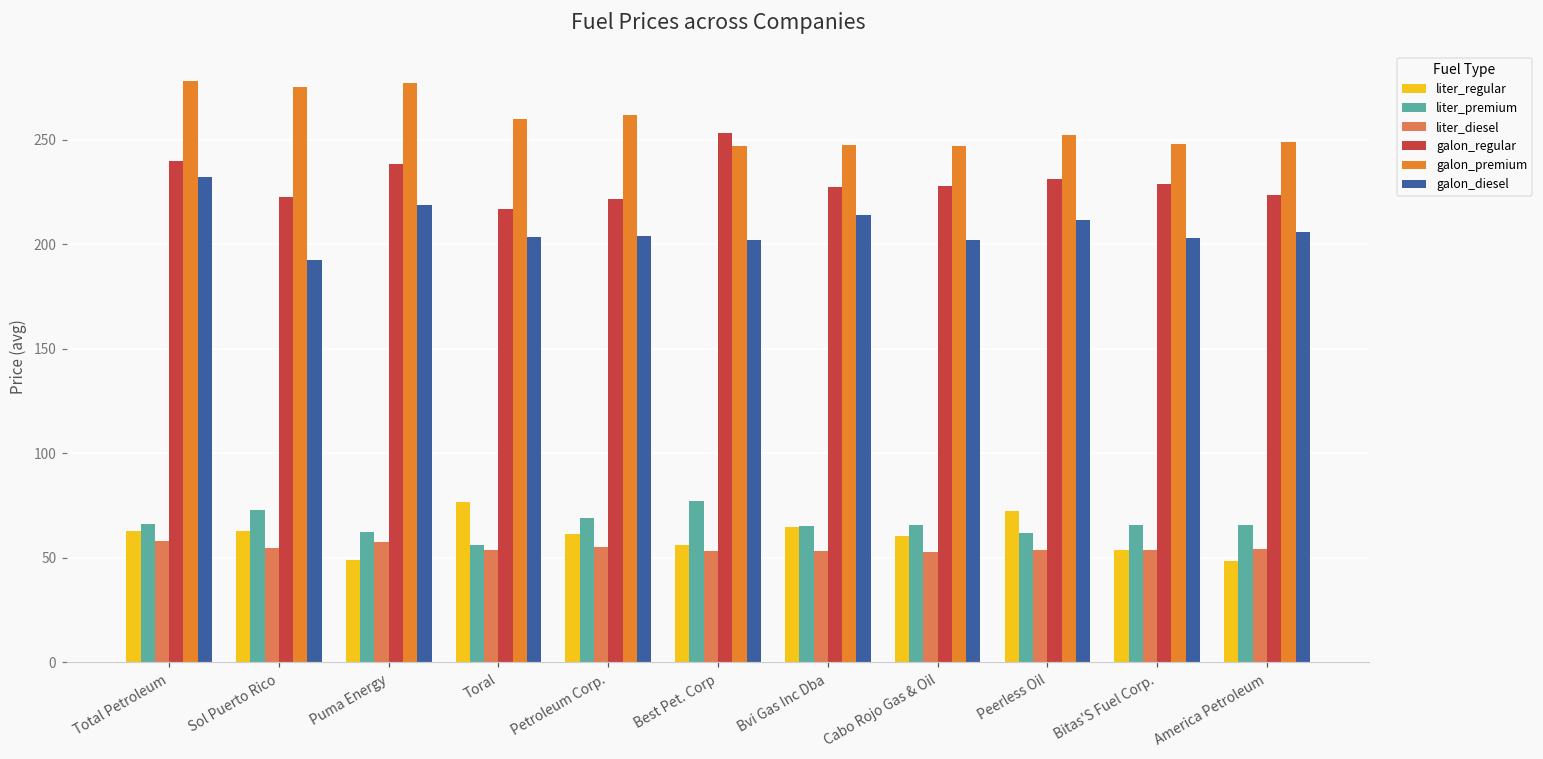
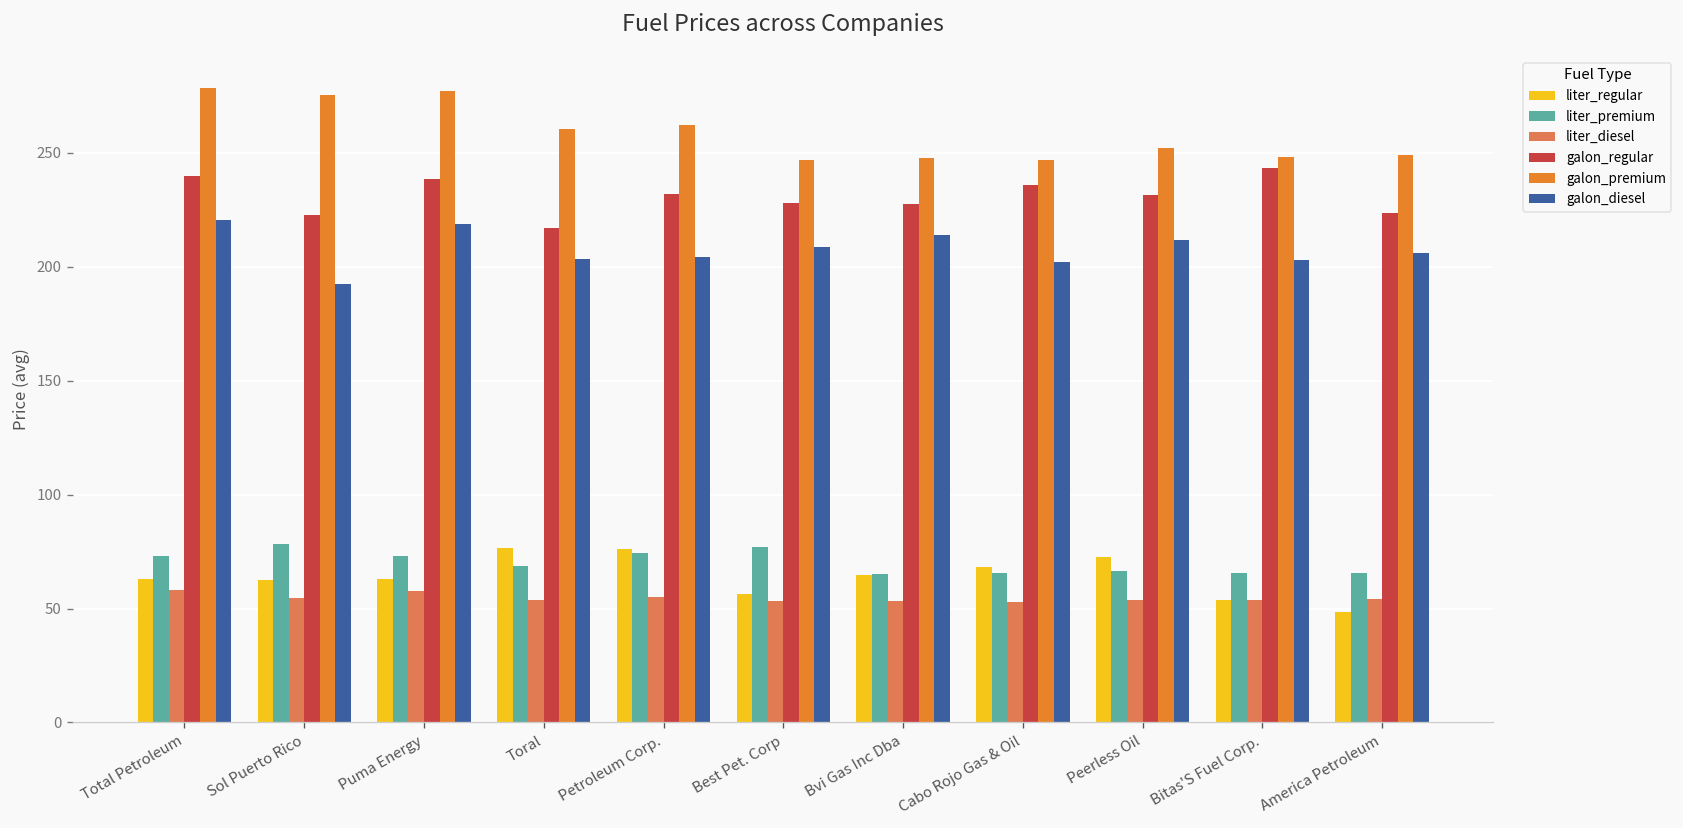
  {
    "liter_regular": {
      "Total Petroleum": 63,
      "Sol Puerto Rico": 63,
-     "Puma Energy": 49,
+     "Puma Energy": 63,
      "Toral": 77,
-     "Petroleum Corp.": 61,
+     "Petroleum Corp.": 76,
      "Best Pet. Corp": 56,
      "Bvi Gas Inc Dba": 65,
-     "Cabo Rojo Gas & Oil": 61,
+     "Cabo Rojo Gas & Oil": 68,
      "Peerless Oil": 72,
      "Bitas'S Fuel Corp.": 54,
      "America Petroleum": 49
    },
    "liter_premium": {
-     "Total Petroleum": 66,
-     "Sol Puerto Rico": 73,
-     "Puma Energy": 62,
-     "Toral": 56,
-     "Petroleum Corp.": 69,
+     "Total Petroleum": 73,
+     "Sol Puerto Rico": 78,
+     "Puma Energy": 73,
+     "Toral": 69,
+     "Petroleum Corp.": 74,
      "Best Pet. Corp": 77,
      "Bvi Gas Inc Dba": 65,
      "Cabo Rojo Gas & Oil": 66,
-     "Peerless Oil": 62,
+     "Peerless Oil": 67,
      "Bitas'S Fuel Corp.": 65,
      "America Petroleum": 66
    },
    "galon_regular": {
      "Total Petroleum": 240,
      "Sol Puerto Rico": 223,
      "Puma Energy": 239,
      "Toral": 217,
-     "Petroleum Corp.": 222,
-     "Best Pet. Corp": 253,
+     "Petroleum Corp.": 232,
+     "Best Pet. Corp": 228,
      "Bvi Gas Inc Dba": 228,
-     "Cabo Rojo Gas & Oil": 228,
+     "Cabo Rojo Gas & Oil": 236,
      "Peerless Oil": 231,
-     "Bitas'S Fuel Corp.": 229,
+     "Bitas'S Fuel Corp.": 243,
      "America Petroleum": 224
    },
    "galon_diesel": {
-     "Total Petroleum": 232,
+     "Total Petroleum": 220,
      "Sol Puerto Rico": 193,
      "Puma Energy": 219,
      "Toral": 203,
      "Petroleum Corp.": 204,
-     "Best Pet. Corp": 202,
+     "Best Pet. Corp": 209,
      "Bvi Gas Inc Dba": 214,
      "Cabo Rojo Gas & Oil": 202,
      "Peerless Oil": 212,
      "Bitas'S Fuel Corp.": 203,
      "America Petroleum": 206
    }
  }
